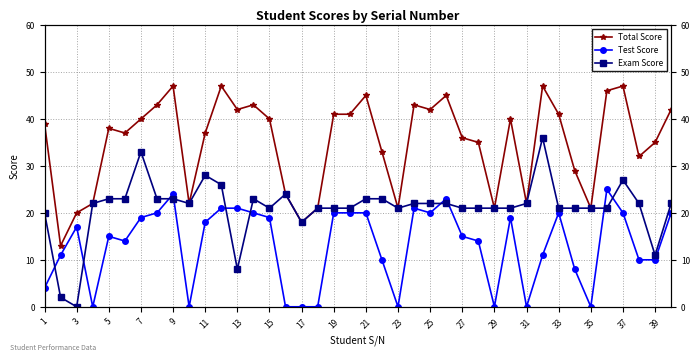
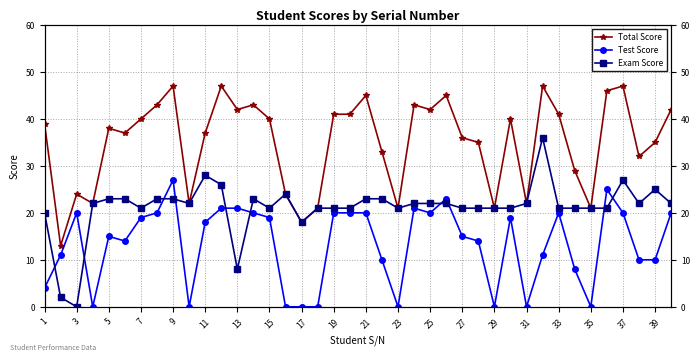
  {
    "Total Score": {
      "1": 39,
-     "3": 20,
+     "3": 24,
      "5": 38,
      "7": 40,
      "9": 47,
      "11": 37,
      "13": 42,
      "15": 40,
      "19": 41,
      "21": 45,
      "25": 42,
      "27": 36,
      "33": 41,
      "37": 47,
      "39": 35
    },
    "Test Score": {
      "1": 4,
-     "3": 17,
+     "3": 20,
      "5": 15,
      "7": 19,
-     "9": 24,
+     "9": 27,
      "11": 18,
      "13": 21,
      "15": 19,
      "17": 0,
      "19": 20,
      "21": 20,
      "23": 0,
      "25": 20,
      "27": 15,
      "29": 0,
      "31": 0,
      "33": 20,
      "35": 0,
      "37": 20,
      "39": 10
    },
    "Exam Score": {
      "1": 20,
      "3": 0,
      "5": 23,
-     "7": 33,
+     "7": 21,
      "9": 23,
      "11": 28,
      "13": 8,
      "15": 21,
      "19": 21,
      "21": 23,
      "25": 22,
      "27": 21,
      "33": 21,
      "37": 27,
-     "39": 11
+     "39": 25
    }
  }
